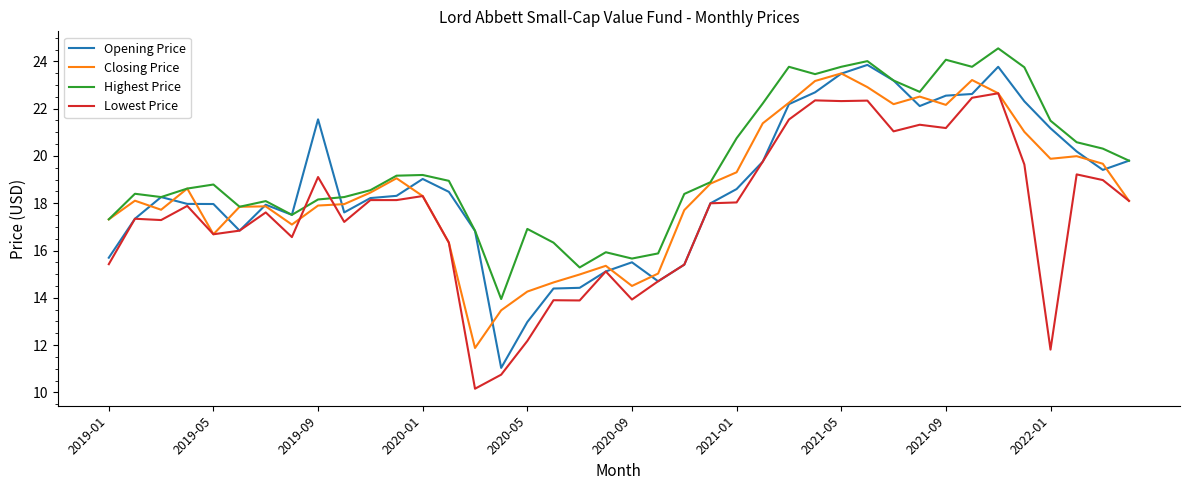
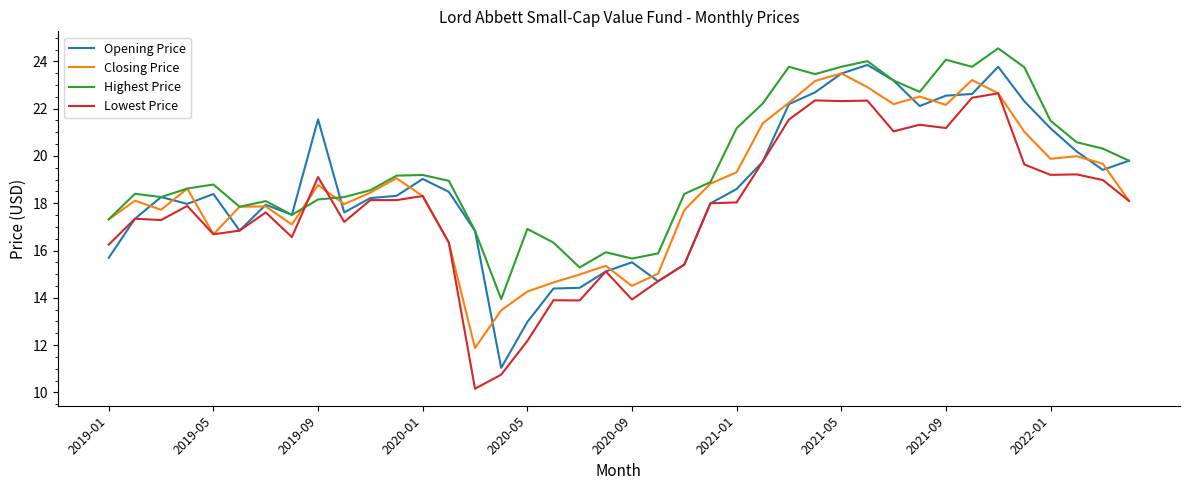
  {
    "Opening Price": {
      "2019-01": 15.7,
-     "2019-05": 18.0,
+     "2019-05": 18.4,
      "2019-09": 21.5,
      "2020-01": 19.0,
      "2020-05": 13.0,
      "2020-09": 15.5,
      "2021-01": 18.6,
      "2021-09": 22.5,
      "2022-01": 21.2
    },
    "Closing Price": {
-     "2019-09": 17.9,
+     "2019-09": 18.8,
      "2020-05": 14.3,
      "2020-09": 14.5,
      "2021-01": 19.3,
      "2021-09": 22.2,
      "2022-01": 19.9
    },
    "Highest Price": {
      "2019-05": 18.8,
      "2019-09": 18.2,
      "2020-01": 19.2,
      "2020-05": 16.9,
      "2020-09": 15.7,
-     "2021-01": 20.8,
+     "2021-01": 21.2,
      "2021-05": 23.8,
      "2021-09": 24.1,
      "2022-01": 21.5
    },
    "Lowest Price": {
-     "2019-01": 15.4,
+     "2019-01": 16.3,
      "2019-09": 19.1,
      "2020-05": 12.2,
      "2020-09": 13.9,
      "2021-01": 18.0,
      "2021-05": 22.3,
      "2021-09": 21.2,
-     "2022-01": 11.8
+     "2022-01": 19.2
    }
  }
